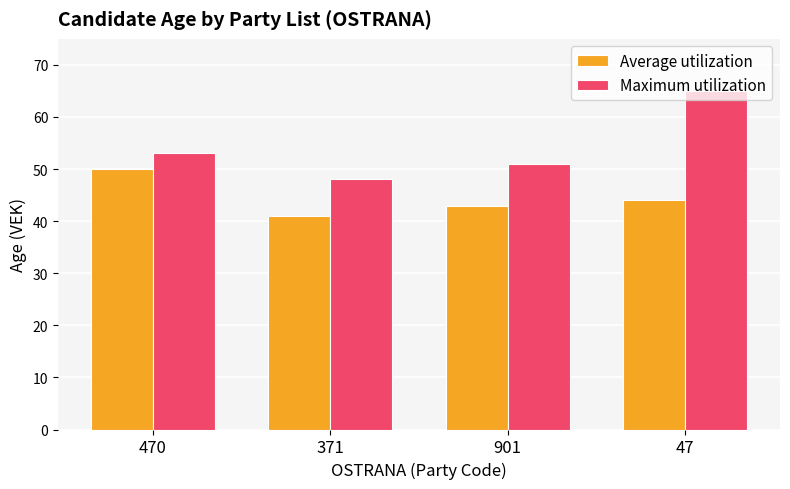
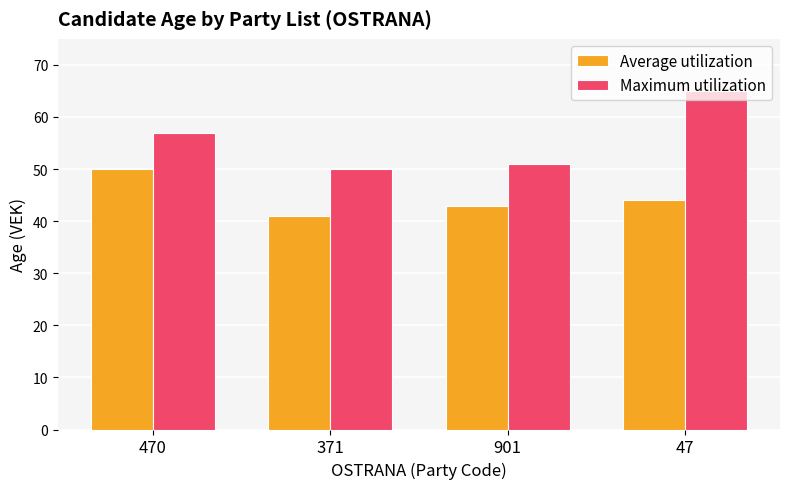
  {
    "Average utilization": {
      "470": 50,
      "371": 41,
      "901": 43,
      "47": 44
    },
    "Maximum utilization": {
-     "470": 53,
-     "371": 48,
+     "470": 57,
+     "371": 50,
      "901": 51
    }
  }
